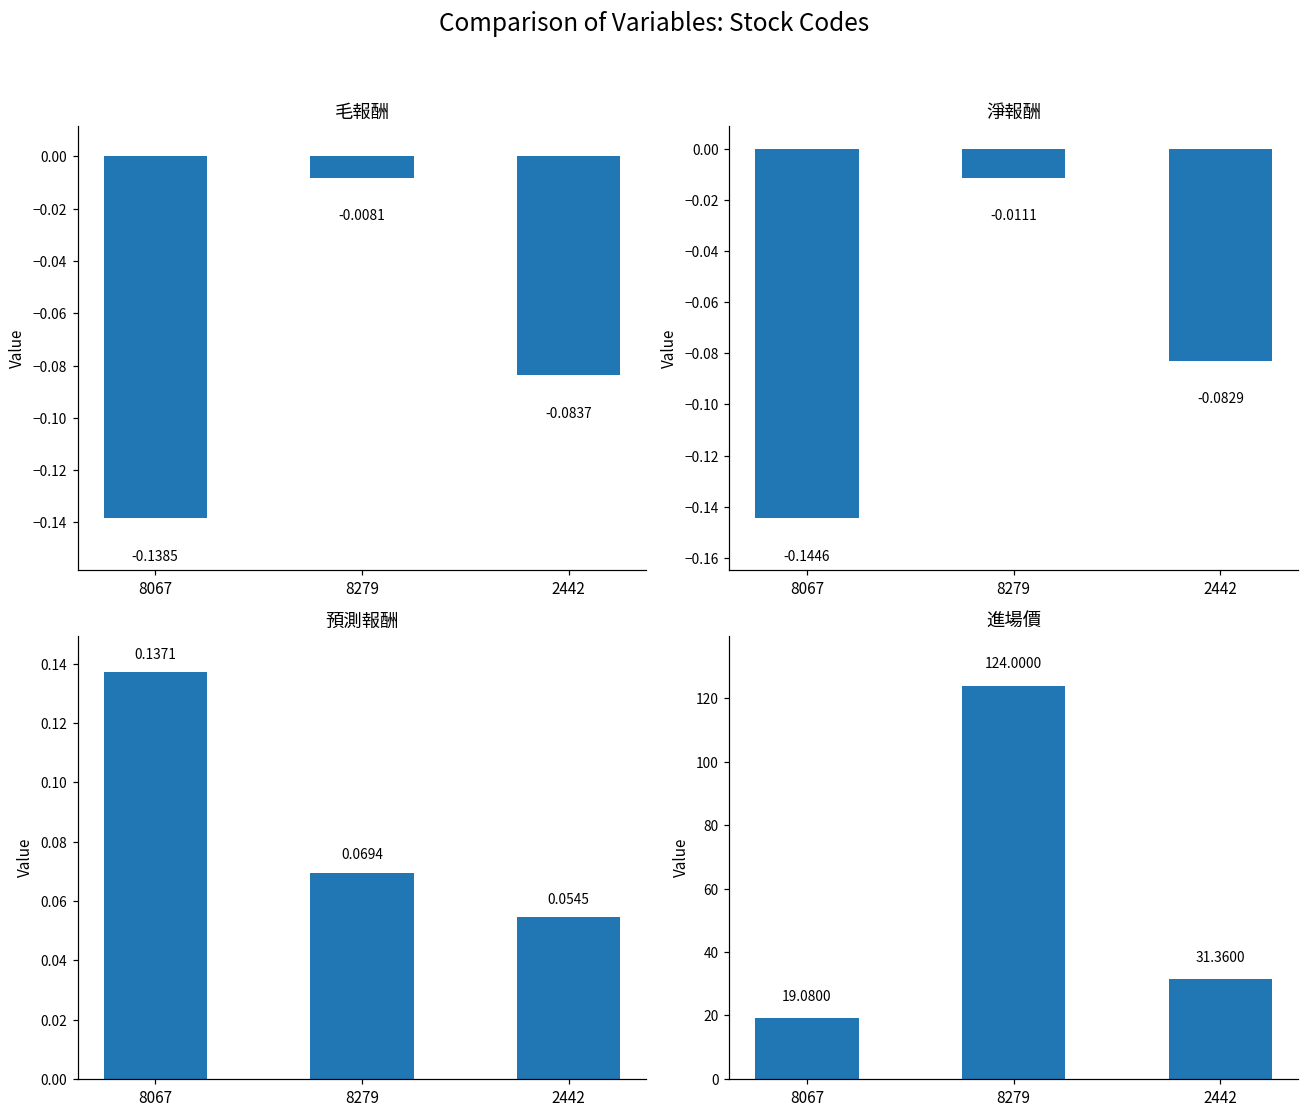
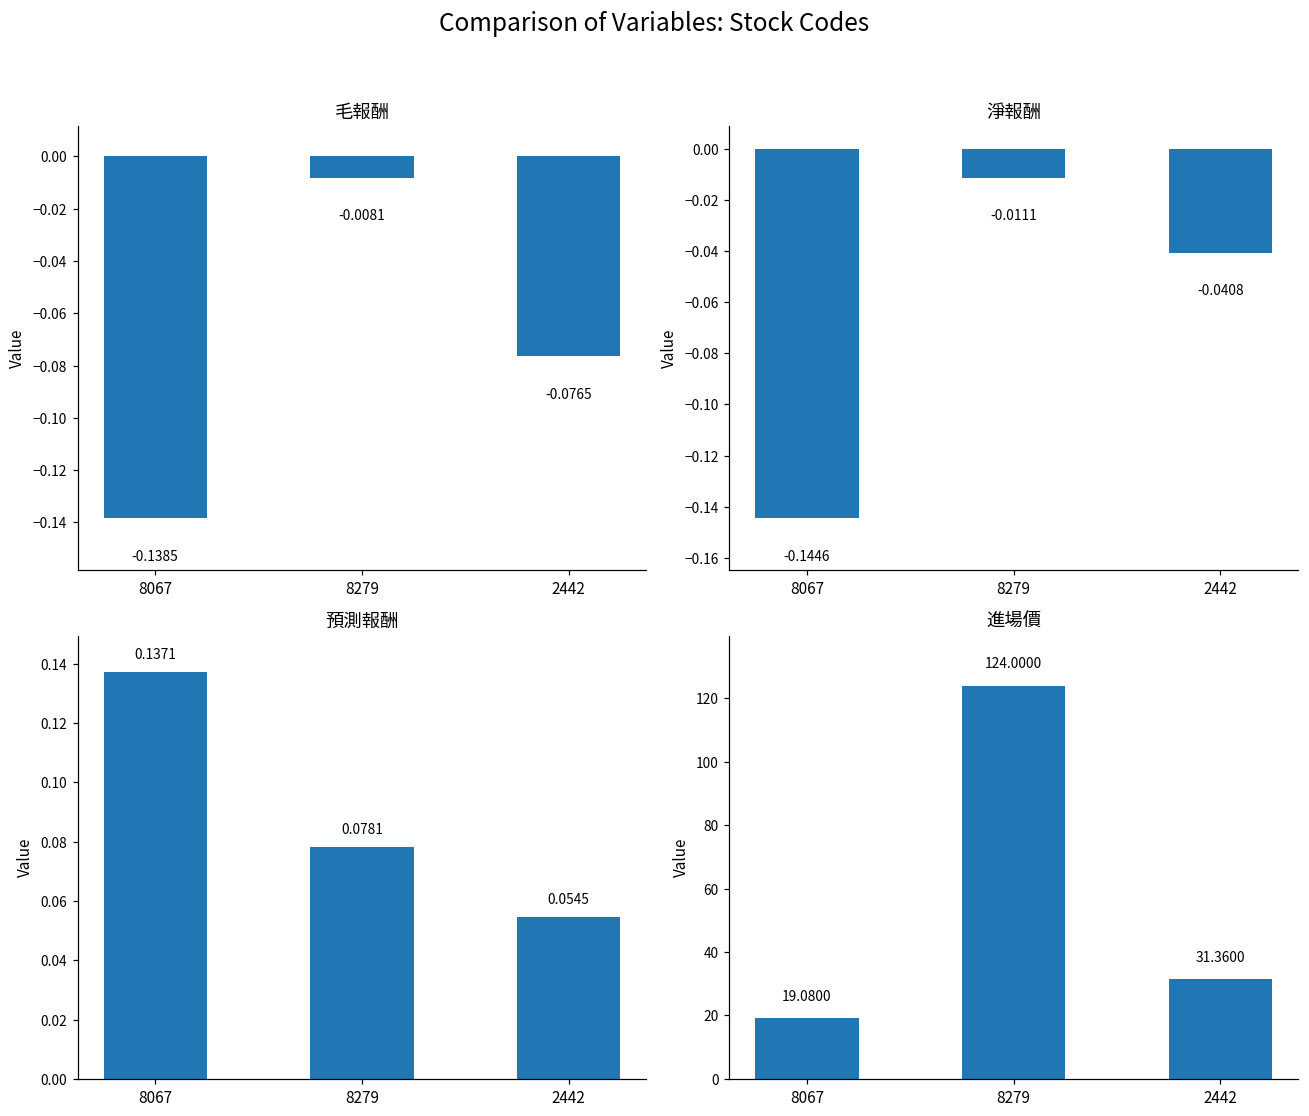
  {
    "毛報酬": {
-     "2442": -0.0837
+     "2442": -0.0765
    },
    "淨報酬": {
-     "2442": -0.0829
+     "2442": -0.0408
    },
    "預測報酬": {
      "8067": 0.1371,
-     "8279": 0.0694,
+     "8279": 0.0781,
      "2442": 0.0545
    },
    "進場價": {
      "8067": 19.0800,
      "8279": 124.0000,
      "2442": 31.3600
    }
  }
